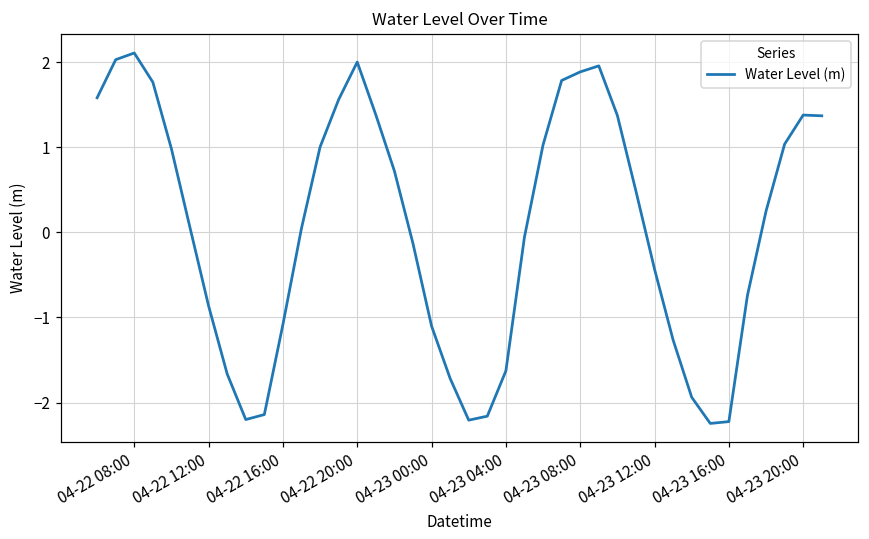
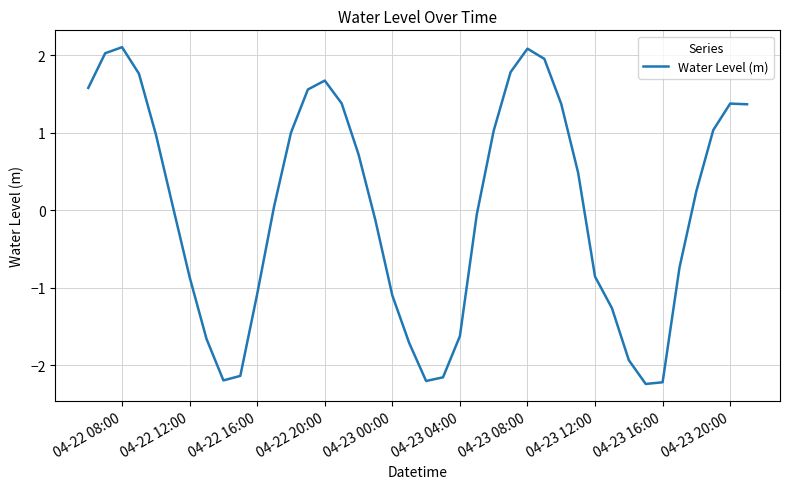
  {
    "04-22 08:00": 2.1,
    "04-22 12:00": -0.9,
    "04-22 16:00": -1.1,
-   "04-22 20:00": 2.0,
+   "04-22 20:00": 1.7,
    "04-23 00:00": -1.1,
    "04-23 04:00": -1.6,
-   "04-23 08:00": 1.9,
-   "04-23 12:00": -0.4,
+   "04-23 08:00": 2.1,
+   "04-23 12:00": -0.9,
    "04-23 16:00": -2.2,
    "04-23 20:00": 1.4
  }
